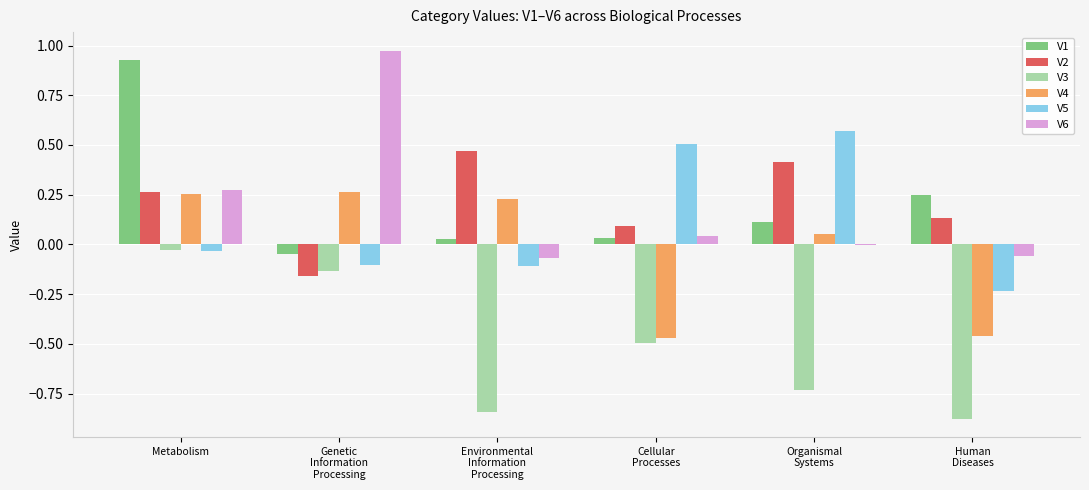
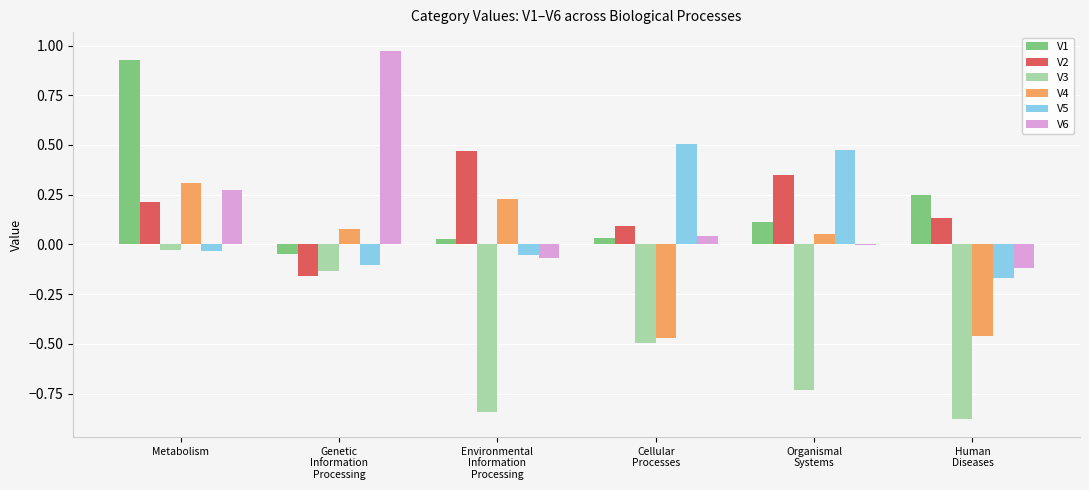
  {
    "V2": {
-     "Metabolism": 0.26,
+     "Metabolism": 0.22,
      "Genetic Information Processing": -0.16,
      "Environmental Information Processing": 0.47,
      "Cellular Processes": 0.09,
-     "Organismal Systems": 0.42,
+     "Organismal Systems": 0.35,
      "Human Diseases": 0.13
    },
    "V4": {
-     "Metabolism": 0.25,
-     "Genetic Information Processing": 0.26,
+     "Metabolism": 0.31,
+     "Genetic Information Processing": 0.08,
      "Environmental Information Processing": 0.23,
      "Cellular Processes": -0.47,
      "Organismal Systems": 0.05,
      "Human Diseases": -0.46
    },
    "V5": {
      "Metabolism": -0.03,
      "Genetic Information Processing": -0.10,
-     "Environmental Information Processing": -0.11,
+     "Environmental Information Processing": -0.05,
      "Cellular Processes": 0.50,
-     "Organismal Systems": 0.57,
-     "Human Diseases": -0.23
+     "Organismal Systems": 0.48,
+     "Human Diseases": -0.17
    },
    "V6": {
      "Metabolism": 0.27,
      "Genetic Information Processing": 0.97,
      "Environmental Information Processing": -0.07,
      "Cellular Processes": 0.04,
-     "Human Diseases": -0.06
+     "Human Diseases": -0.12
    }
  }
